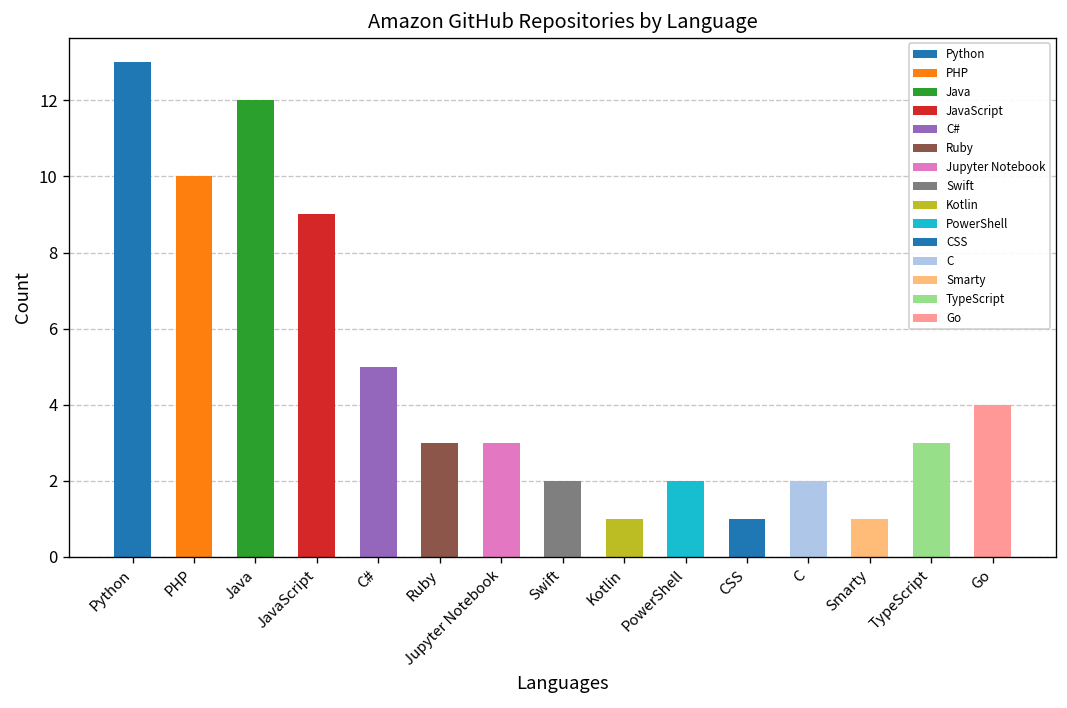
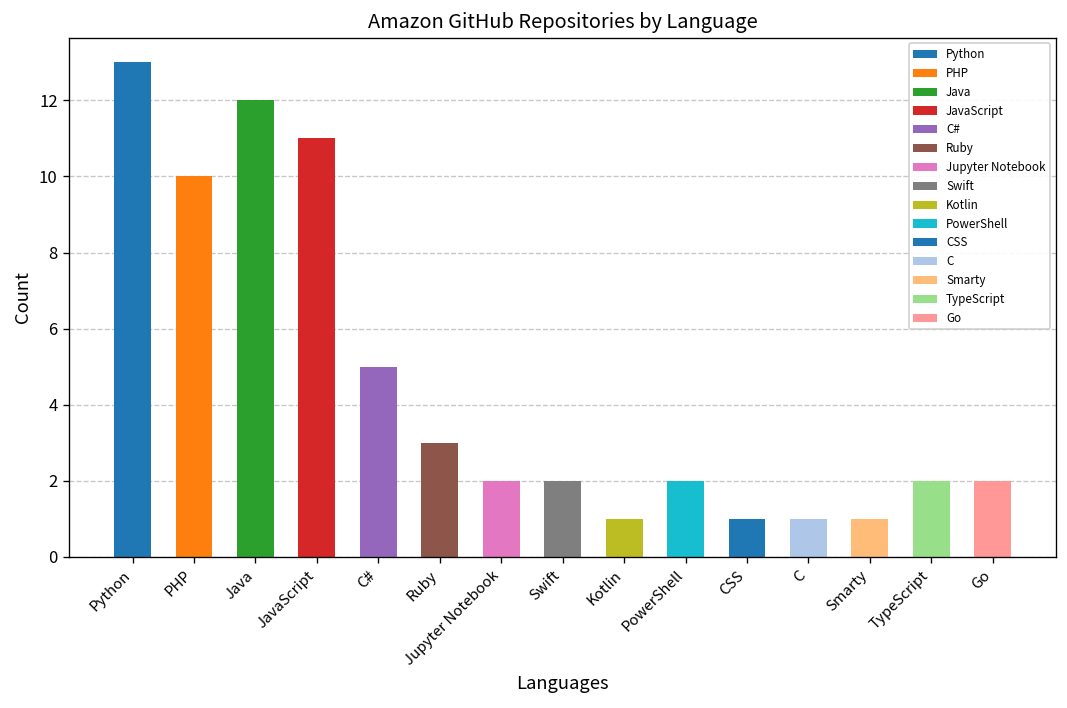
  {
    "Python": 13,
    "PHP": 10,
    "Java": 12,
-   "JavaScript": 9,
+   "JavaScript": 11,
    "C#": 5,
    "Ruby": 3,
-   "Jupyter Notebook": 3,
+   "Jupyter Notebook": 2,
    "Swift": 2,
    "Kotlin": 1,
    "PowerShell": 2,
    "CSS": 1,
-   "C": 2,
+   "C": 1,
    "Smarty": 1,
-   "TypeScript": 3,
-   "Go": 4
+   "TypeScript": 2,
+   "Go": 2
  }
